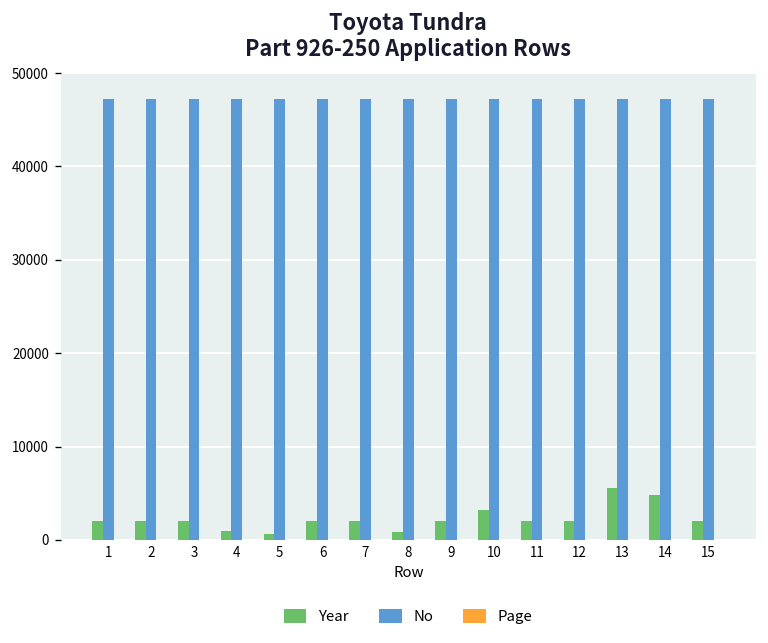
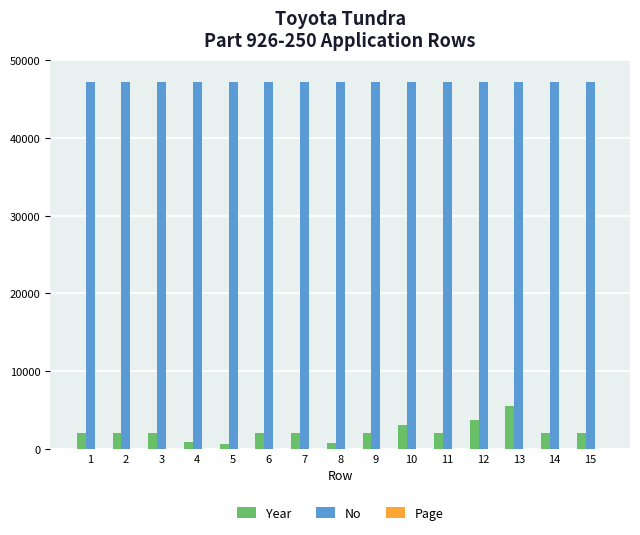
  {
    "Year": {
      "1": 2000,
      "2": 2000,
      "3": 2000,
      "4": 1000,
      "5": 1000,
      "6": 2000,
      "7": 2000,
      "8": 1000,
      "9": 2000,
      "10": 3000,
      "11": 2000,
-     "12": 2000,
+     "12": 4000,
      "13": 6000,
-     "14": 5000,
+     "14": 2000,
      "15": 2000
    },
    "No": {
      "1": 47000,
      "2": 47000,
      "3": 47000,
      "4": 47000,
      "5": 47000,
      "6": 47000,
      "7": 47000,
      "8": 47000,
      "9": 47000,
      "10": 47000,
      "11": 47000,
      "12": 47000,
      "13": 47000,
      "14": 47000,
      "15": 47000
    }
  }
